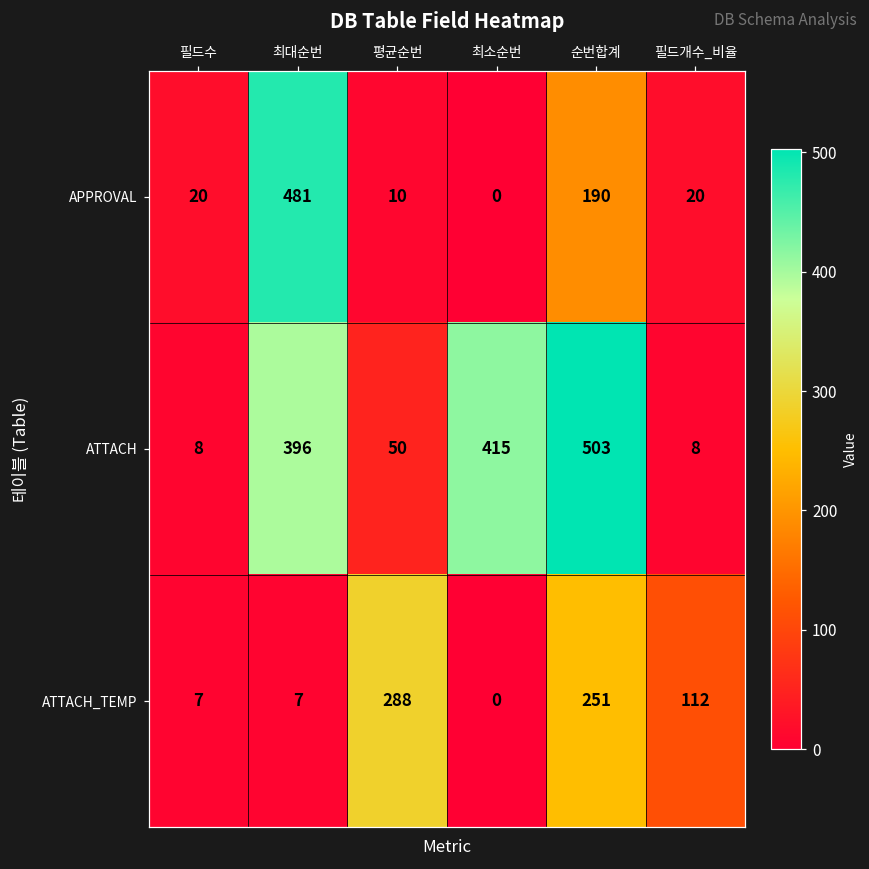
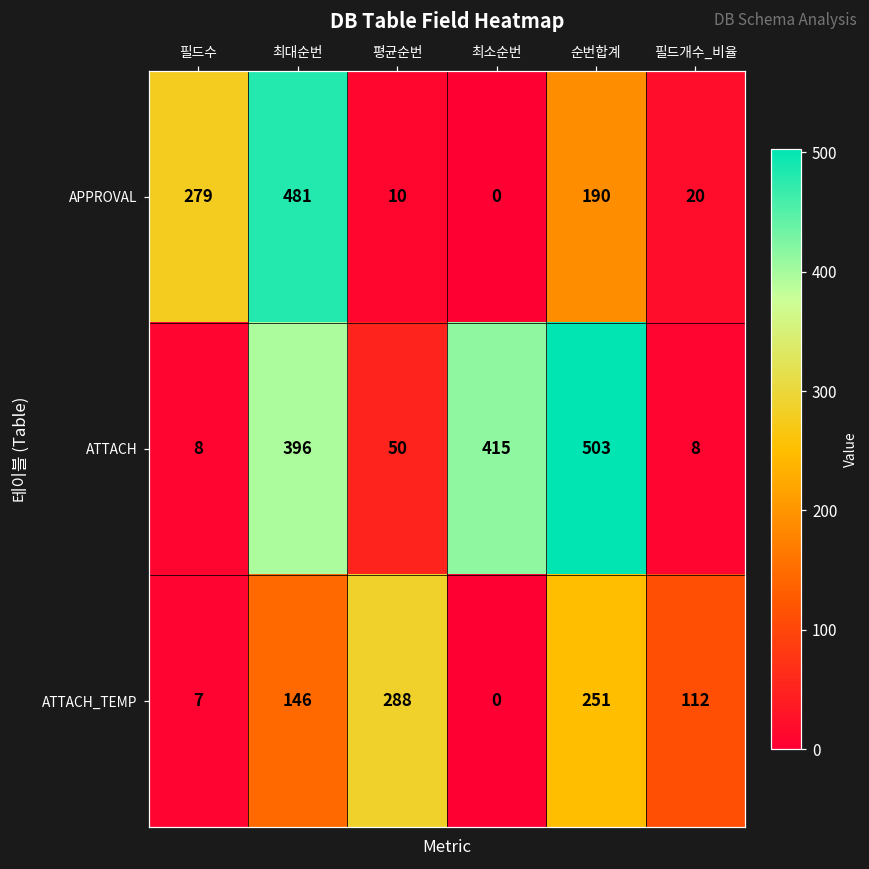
  {
    "APPROVAL": {
-     "필드수": 20,
+     "필드수": 279,
      "최대순번": 481,
      "평균순번": 10,
      "최소순번": 0,
      "순번합계": 190,
      "필드개수_비율": 20
    },
    "ATTACH": {
      "필드수": 8,
      "최대순번": 396,
      "평균순번": 50,
      "최소순번": 415,
      "순번합계": 503,
      "필드개수_비율": 8
    },
    "ATTACH_TEMP": {
      "필드수": 7,
-     "최대순번": 7,
+     "최대순번": 146,
      "평균순번": 288,
      "최소순번": 0,
      "순번합계": 251,
      "필드개수_비율": 112
    }
  }
